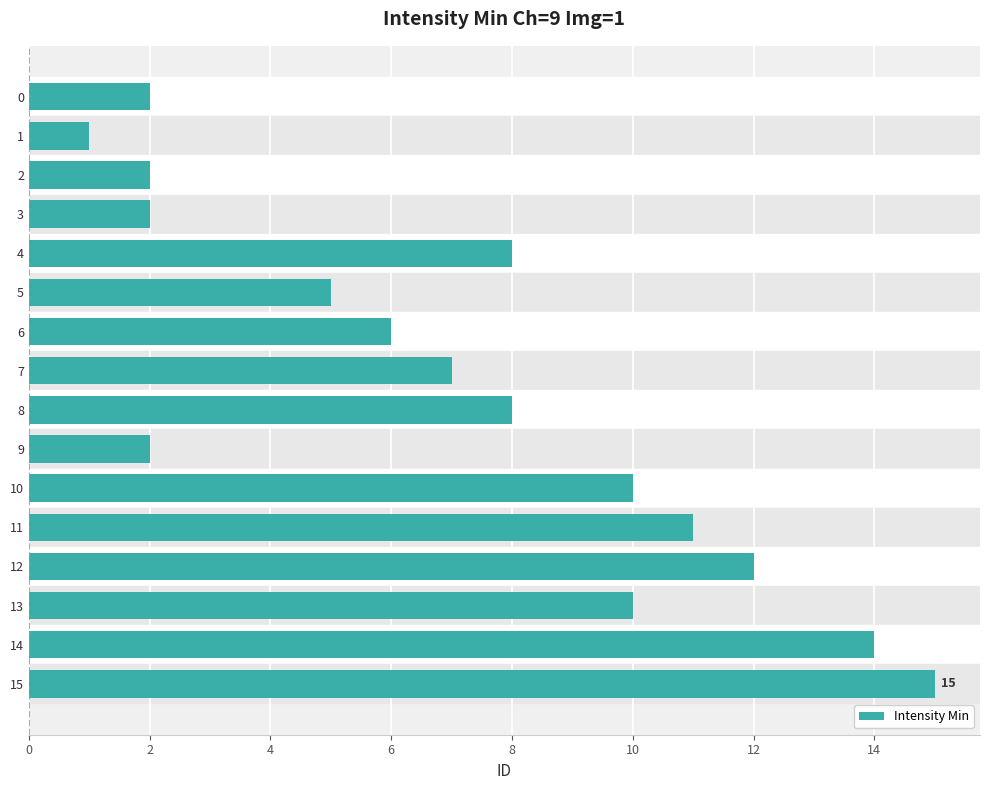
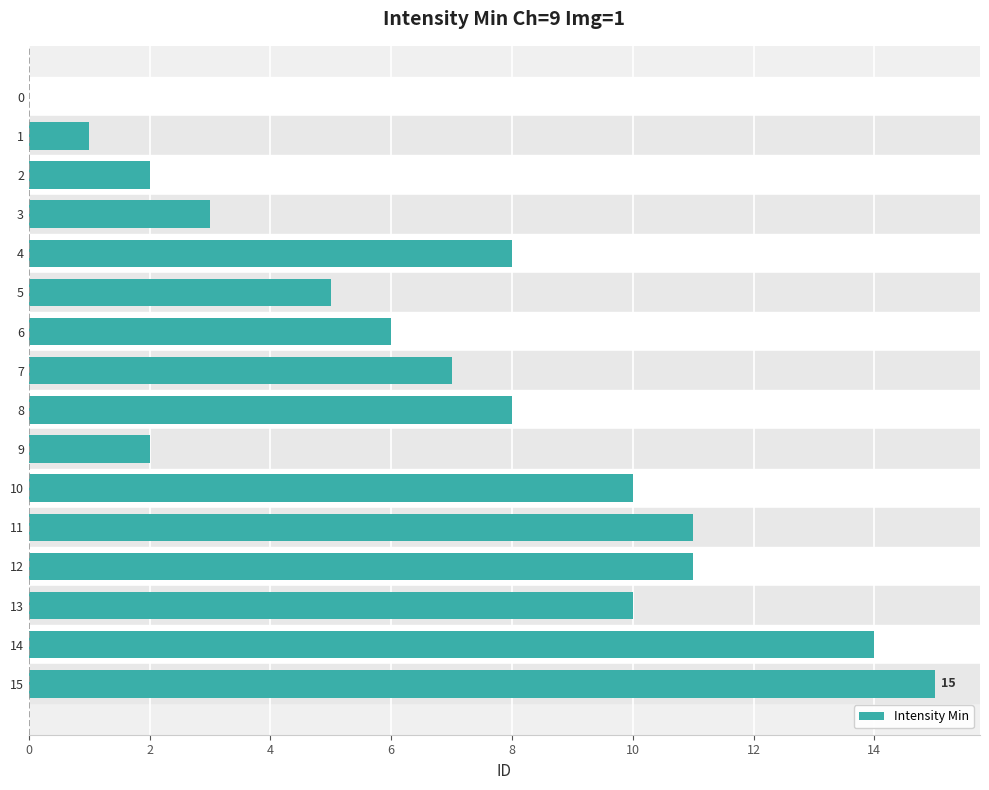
  {
-   "0": 2,
+   "0": 0,
    "1": 1,
    "2": 2,
-   "3": 2,
+   "3": 3,
    "4": 8,
    "5": 5,
    "6": 6,
    "7": 7,
    "8": 8,
    "9": 2,
    "10": 10,
    "11": 11,
-   "12": 12,
+   "12": 11,
    "13": 10,
    "14": 14
  }
